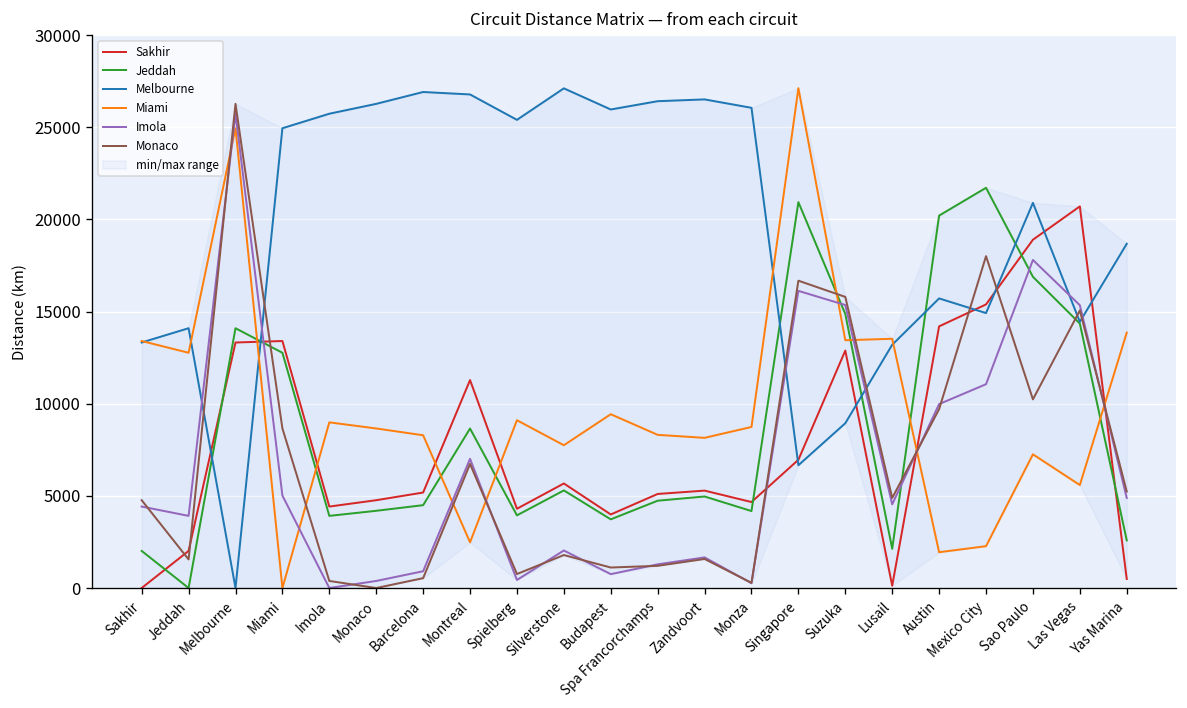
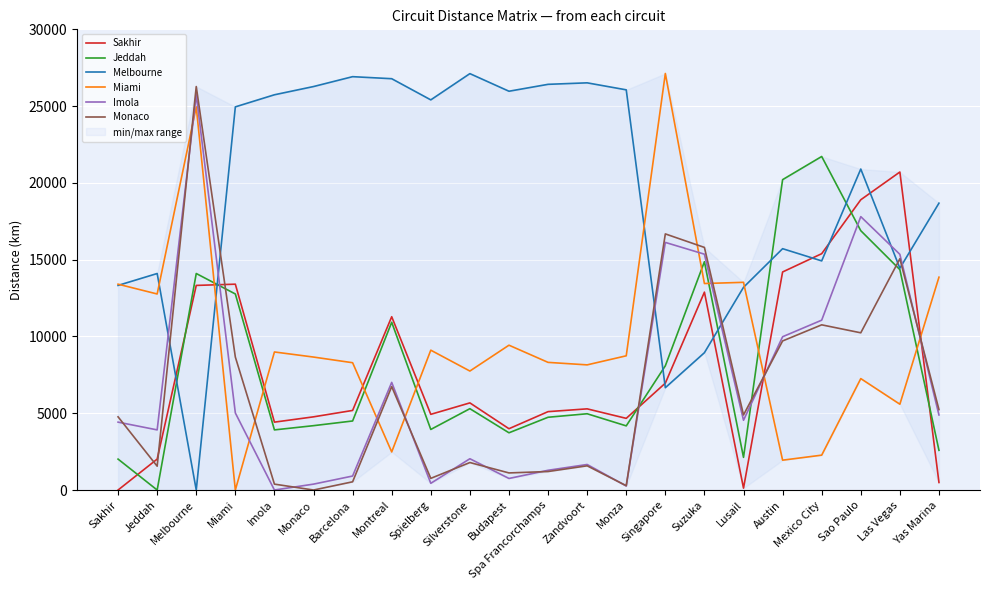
  {
    "Sakhir": {
      "Sakhir": 0,
      "Jeddah": 2000,
      "Melbourne": 13300,
      "Miami": 13400,
      "Imola": 4400,
      "Monaco": 4800,
      "Barcelona": 5200,
      "Montreal": 11300,
-     "Spielberg": 4300,
+     "Spielberg": 4900,
      "Silverstone": 5700,
      "Budapest": 4000,
      "Spa Francorchamps": 5100,
      "Zandvoort": 5300,
      "Monza": 4700,
      "Singapore": 7000,
      "Suzuka": 12900,
      "Lusail": 100,
      "Austin": 14200,
      "Mexico City": 15400,
      "Sao Paulo": 18900,
      "Yas Marina": 500
    },
    "Jeddah": {
      "Sakhir": 2000,
      "Jeddah": 0,
      "Melbourne": 14100,
      "Miami": 12800,
      "Imola": 3900,
      "Monaco": 4200,
      "Barcelona": 4500,
-     "Montreal": 8700,
+     "Montreal": 10900,
      "Spielberg": 3900,
      "Silverstone": 5300,
      "Budapest": 3700,
      "Spa Francorchamps": 4700,
      "Zandvoort": 5000,
      "Monza": 4200,
-     "Singapore": 20900,
+     "Singapore": 8100,
      "Suzuka": 14900,
      "Lusail": 2100,
      "Sao Paulo": 16900,
      "Yas Marina": 2600
    },
    "Melbourne": {
      "Melbourne": 0,
      "Singapore": 6700,
      "Suzuka": 8900,
      "Lusail": 13200,
      "Austin": 15700,
      "Mexico City": 14900
    },
    "Miami": {
      "Jeddah": 12800,
      "Melbourne": 25000,
      "Miami": 0,
      "Imola": 9000,
      "Monaco": 8700,
      "Barcelona": 8300,
      "Montreal": 2500,
      "Spielberg": 9100,
      "Silverstone": 7700,
      "Budapest": 9400,
      "Spa Francorchamps": 8300,
      "Zandvoort": 8100,
      "Monza": 8700,
      "Suzuka": 13400,
      "Austin": 1900,
      "Mexico City": 2300,
      "Sao Paulo": 7300,
      "Las Vegas": 5600,
      "Yas Marina": 13900
    },
    "Imola": {
      "Sakhir": 4400,
      "Jeddah": 3900,
      "Melbourne": 25700,
      "Miami": 5000,
      "Imola": 0,
      "Monaco": 400,
      "Barcelona": 900,
      "Montreal": 7000,
      "Spielberg": 400,
      "Silverstone": 2000,
      "Budapest": 800,
      "Singapore": 16100,
      "Suzuka": 15400,
      "Lusail": 4500,
      "Austin": 10000,
      "Mexico City": 11100,
      "Sao Paulo": 17800,
      "Las Vegas": 15300,
      "Yas Marina": 4900
    },
    "Monaco": {
      "Sakhir": 4800,
      "Jeddah": 1600,
      "Miami": 8700,
      "Imola": 400,
      "Monaco": 0,
      "Barcelona": 500,
      "Montreal": 6700,
      "Spielberg": 800,
      "Silverstone": 1800,
      "Budapest": 1100,
      "Singapore": 16700,
      "Lusail": 4900,
      "Austin": 9700,
-     "Mexico City": 18000,
+     "Mexico City": 10800,
      "Sao Paulo": 10200,
      "Las Vegas": 15100,
      "Yas Marina": 5200
    }
  }
